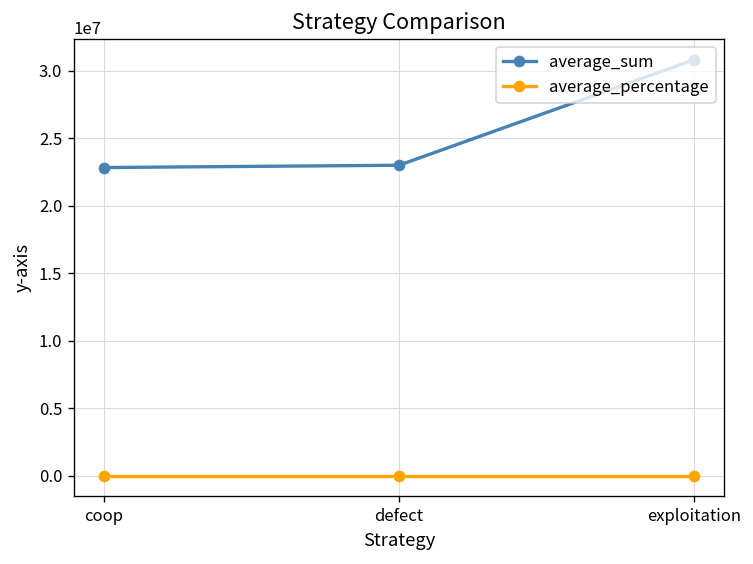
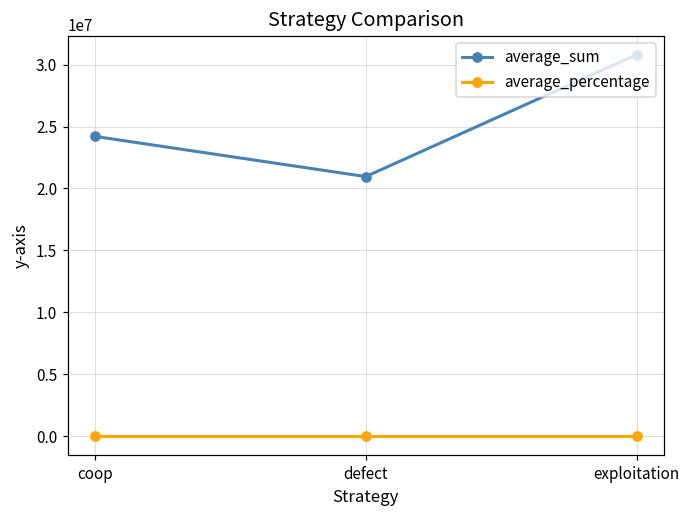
  {
    "average_sum": {
-     "coop": 22800000,
-     "defect": 23000000
+     "coop": 24200000,
+     "defect": 21000000
    },
    "average_percentage": {
      "coop": 0,
      "defect": 0,
      "exploitation": 0
    }
  }
